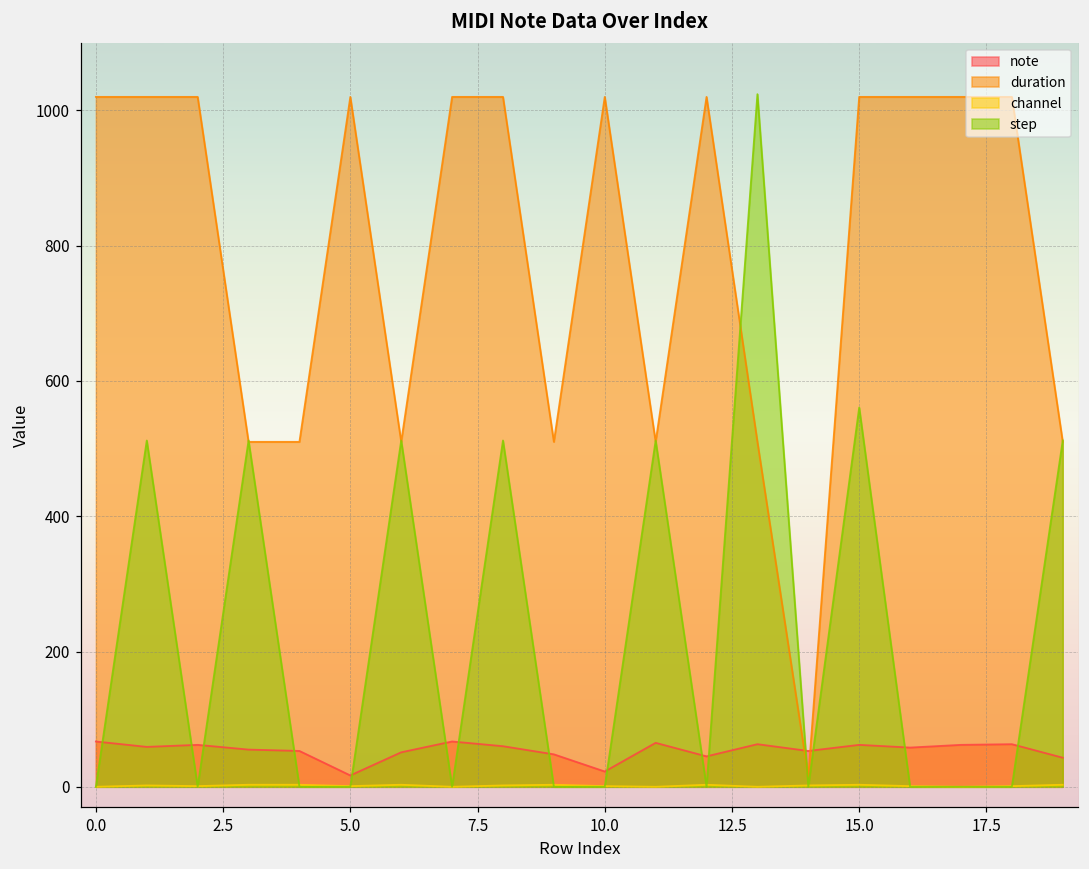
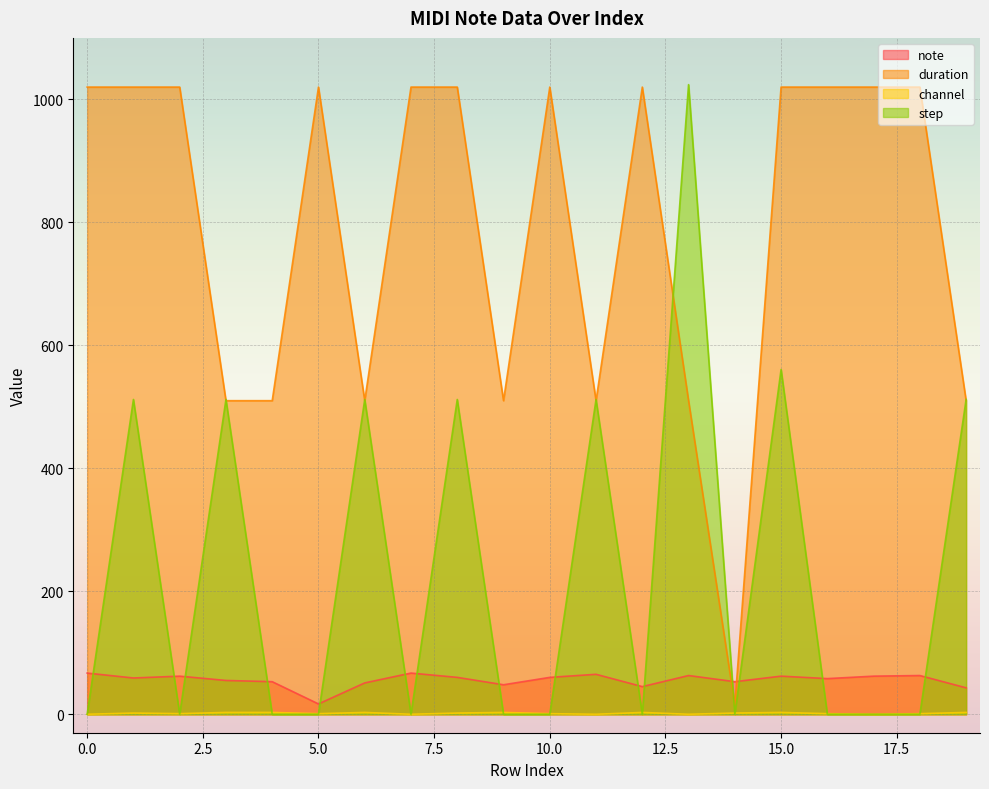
  {
    "note": {
      "0.0": 70,
      "5.0": 20,
-     "10.0": 20,
+     "10.0": 60,
      "15.0": 60
    },
    "step": {
      "15.0": 560
    }
  }
